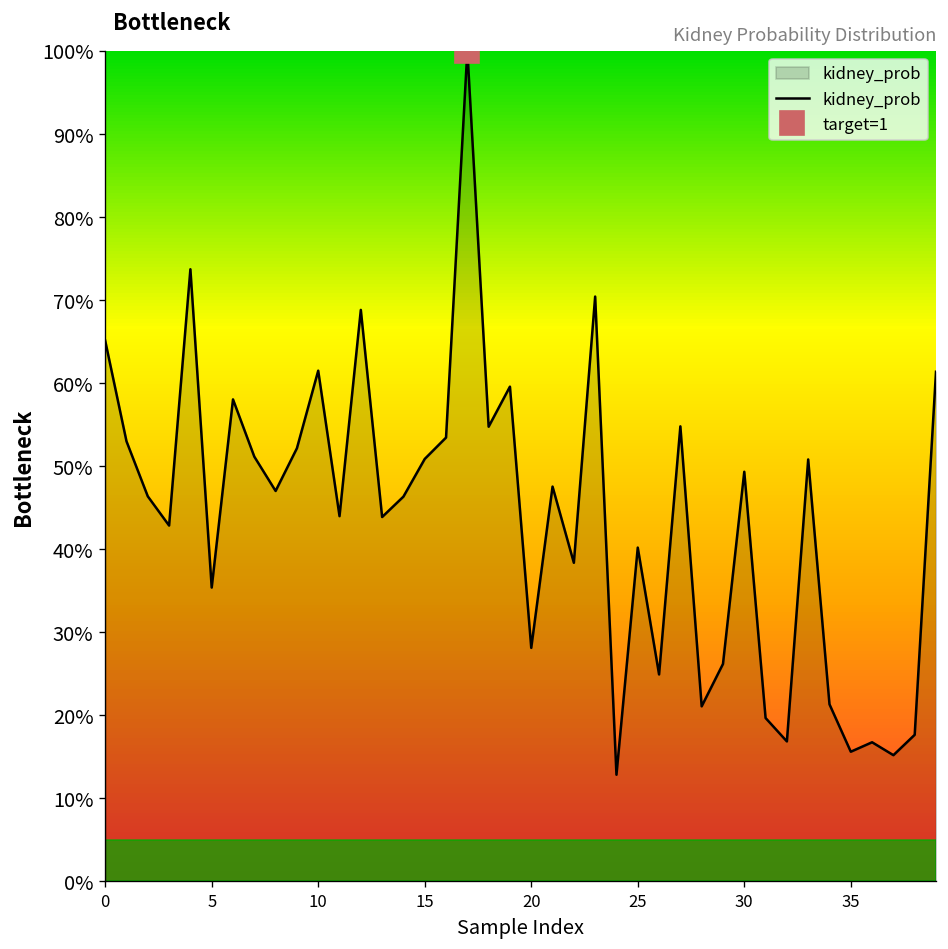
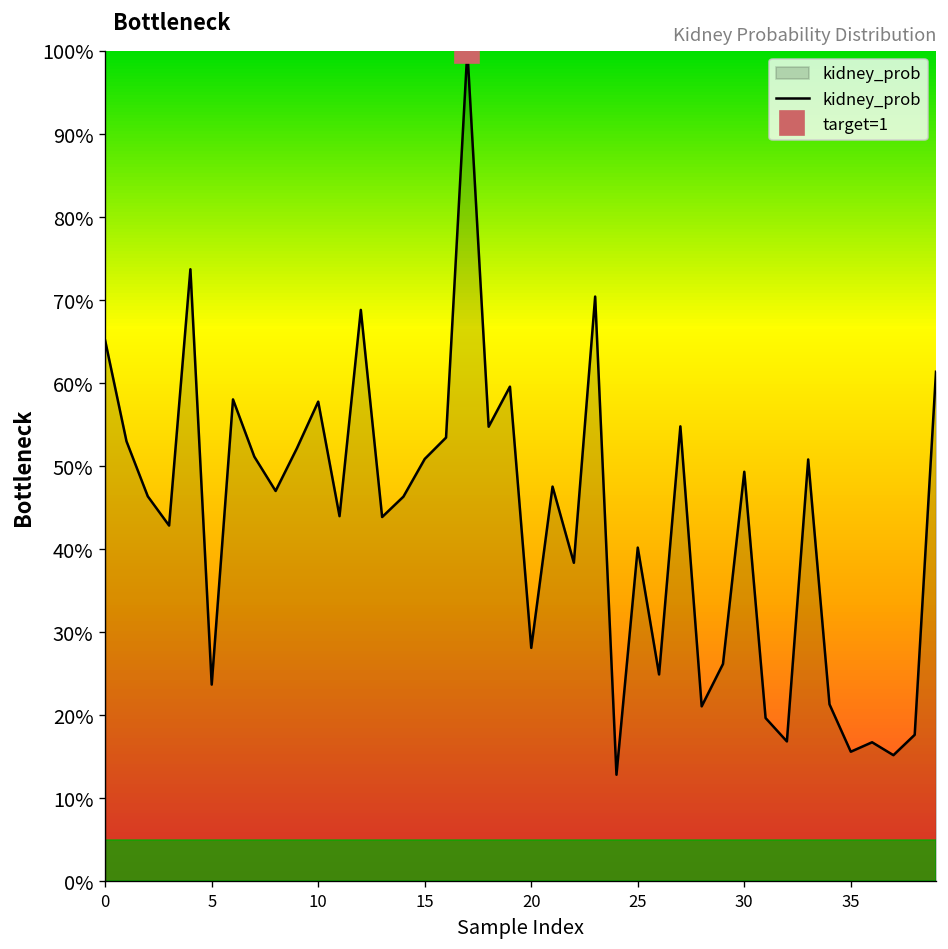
  {
    "kidney_prob": {
      "0": "65%",
-     "5": "35%",
-     "10": "61%",
+     "5": "24%",
+     "10": "58%",
      "15": "51%",
      "20": "28%",
      "25": "40%",
      "30": "49%",
      "35": "16%"
    }
  }
